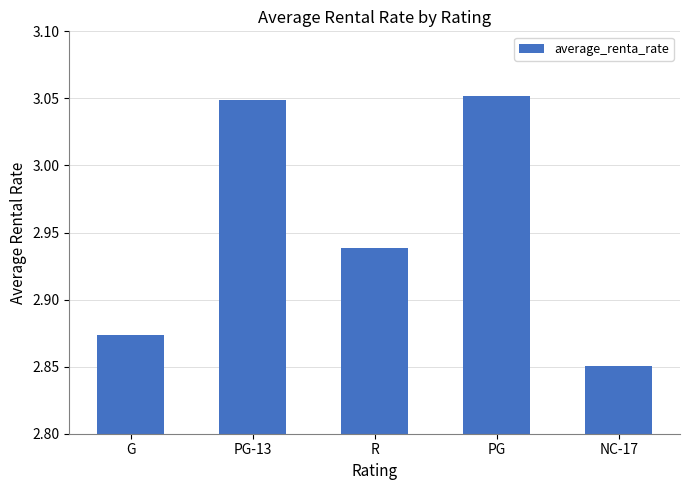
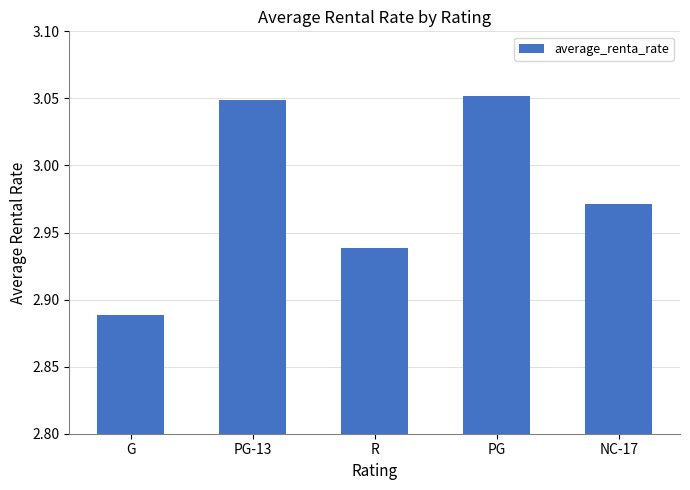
  {
-   "G": 2.874,
+   "G": 2.889,
    "PG-13": 3.049,
    "R": 2.939,
    "PG": 3.052,
-   "NC-17": 2.850
+   "NC-17": 2.971
  }
